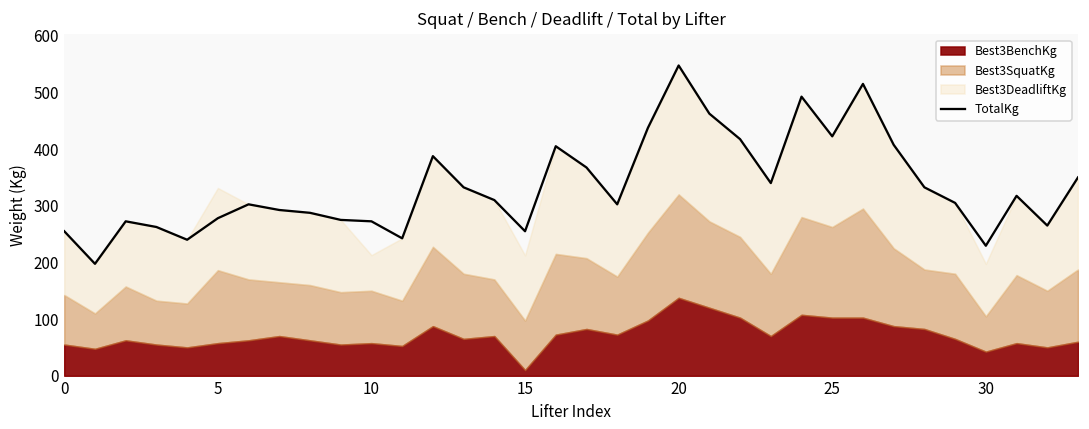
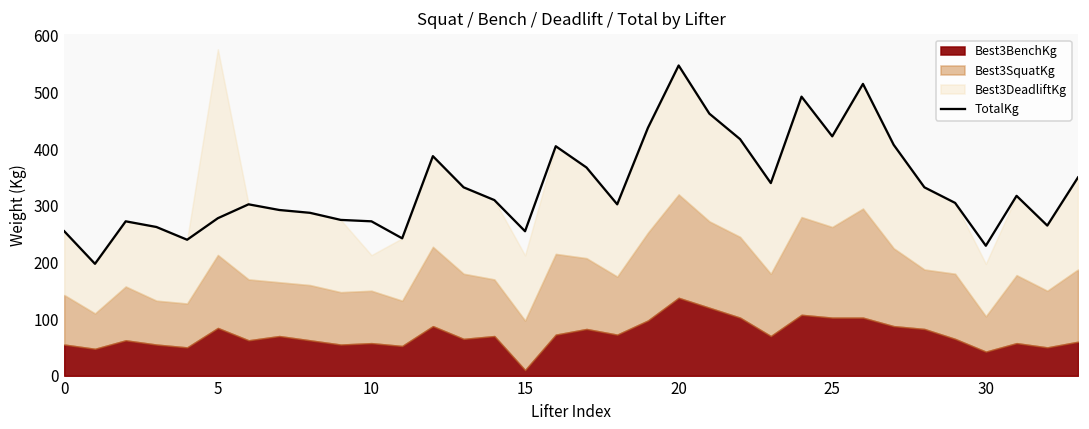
  {
    "Best3BenchKg": {
      "0": 60,
-     "5": 60,
+     "5": 80,
      "10": 60,
      "15": 10,
      "20": 140,
      "25": 100,
      "30": 40
    },
    "TotalKg": {
      "5": 280,
      "10": 270,
      "15": 260,
      "30": 230
    },
    "Best3SquatKg": {
      "0": 90,
      "5": 130,
      "10": 90,
      "15": 90,
      "20": 180,
      "25": 160,
      "30": 60
    },
    "Best3DeadliftKg": {
-     "5": 150,
+     "5": 360,
      "10": 60,
      "15": 120,
      "30": 90
    }
  }
